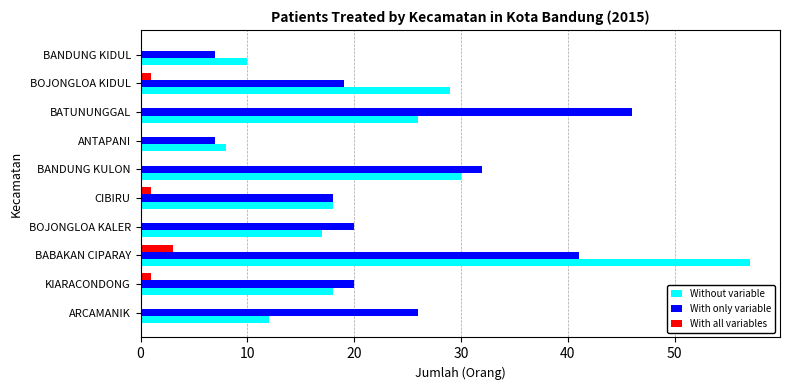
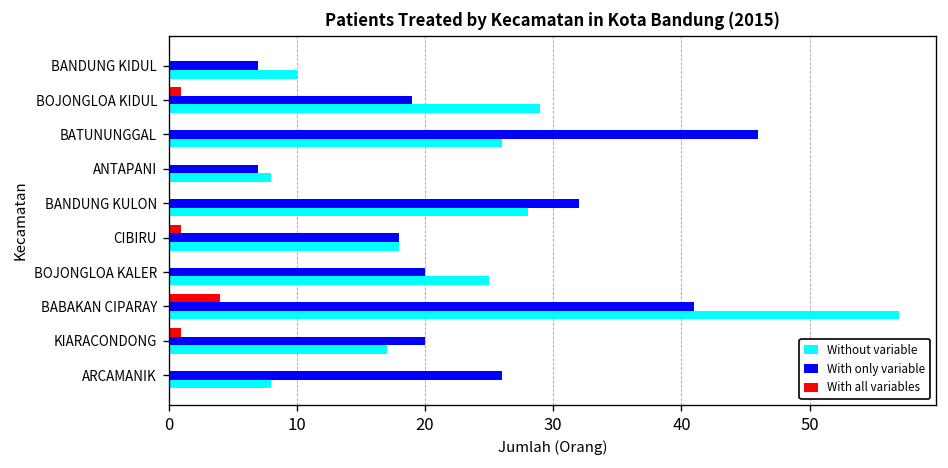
  {
    "Without variable": {
      "BANDUNG KIDUL": 10,
      "BOJONGLOA KIDUL": 29,
      "BATUNUNGGAL": 26,
      "ANTAPANI": 8,
-     "BANDUNG KULON": 30,
+     "BANDUNG KULON": 28,
      "CIBIRU": 18,
-     "BOJONGLOA KALER": 17,
+     "BOJONGLOA KALER": 25,
      "BABAKAN CIPARAY": 57,
-     "KIARACONDONG": 18,
-     "ARCAMANIK": 12
+     "KIARACONDONG": 17,
+     "ARCAMANIK": 8
    },
    "With only variable": {
      "BANDUNG KIDUL": 7,
      "BOJONGLOA KIDUL": 19,
      "BATUNUNGGAL": 46,
      "ANTAPANI": 7,
      "BANDUNG KULON": 32,
      "CIBIRU": 18,
      "BOJONGLOA KALER": 20,
      "BABAKAN CIPARAY": 41,
      "KIARACONDONG": 20,
      "ARCAMANIK": 26
    },
    "With all variables": {
      "BANDUNG KIDUL": 0,
      "BOJONGLOA KIDUL": 1,
      "BATUNUNGGAL": 0,
      "ANTAPANI": 0,
      "BANDUNG KULON": 0,
      "CIBIRU": 1,
      "BOJONGLOA KALER": 0,
-     "BABAKAN CIPARAY": 3,
+     "BABAKAN CIPARAY": 4,
      "KIARACONDONG": 1,
      "ARCAMANIK": 0
    }
  }
